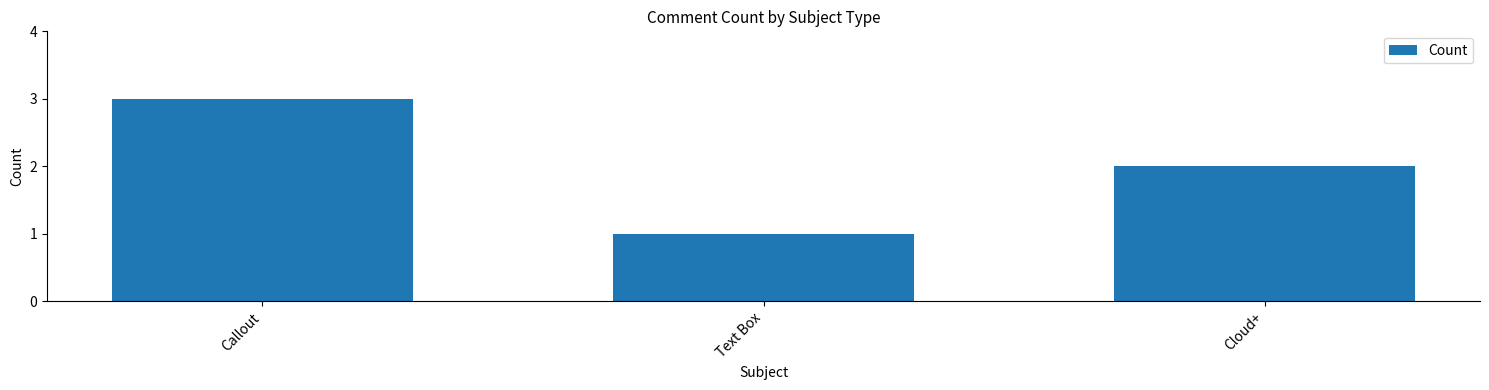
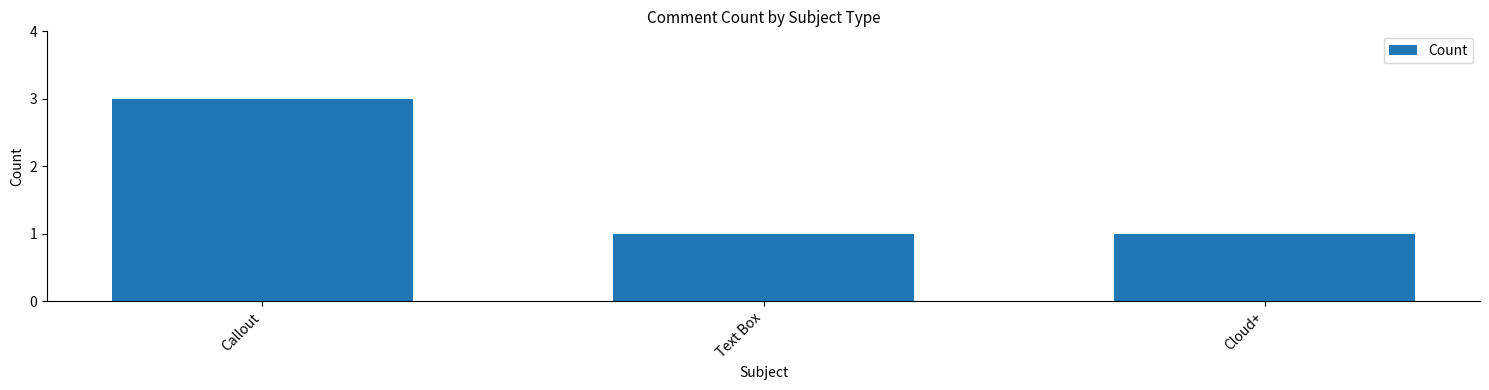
  {
    "Callout": 3,
    "Text Box": 1,
-   "Cloud+": 2
+   "Cloud+": 1
  }
